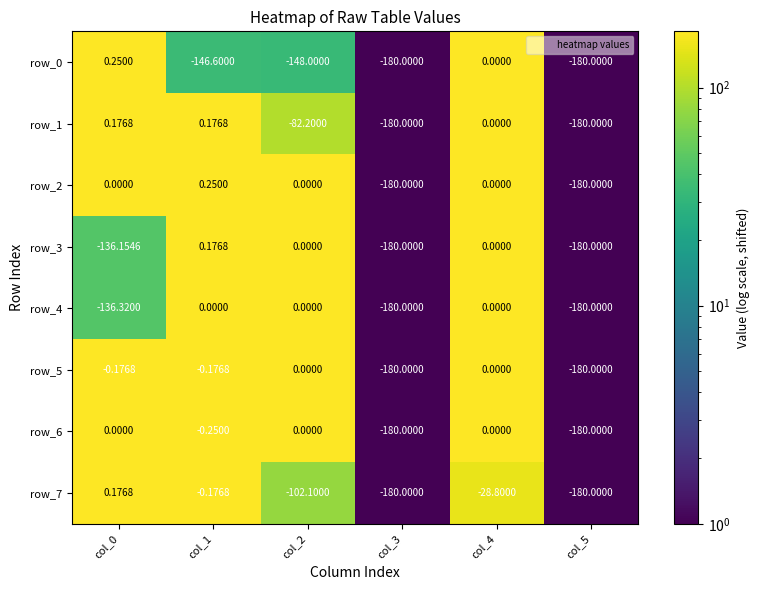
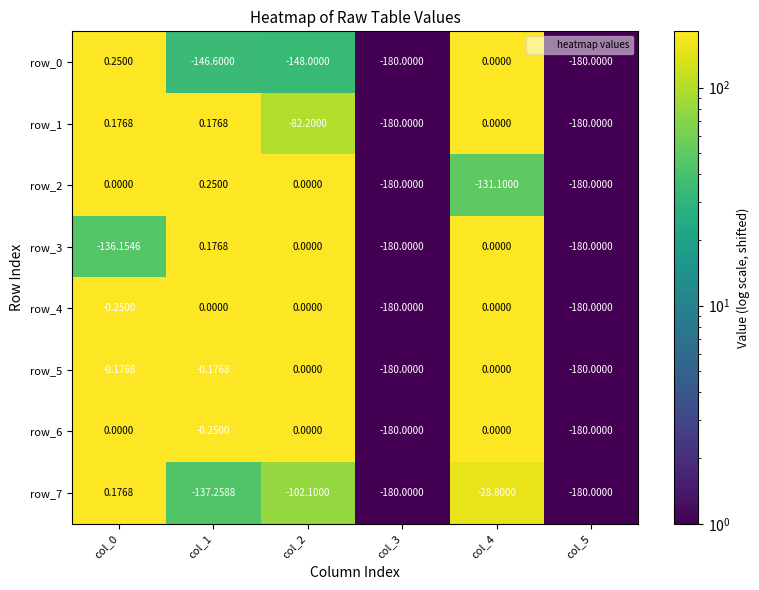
  {
    "row_0": {
      "col_0": 0.2500,
      "col_1": -146.6000,
      "col_2": -148.0000,
      "col_3": -180.0000,
      "col_4": 0.0000,
      "col_5": -180.0000
    },
    "row_1": {
      "col_0": 0.1768,
      "col_1": 0.1768,
      "col_2": -82.2000,
      "col_3": -180.0000,
      "col_4": 0.0000,
      "col_5": -180.0000
    },
    "row_2": {
      "col_0": 0.0000,
      "col_1": 0.2500,
      "col_2": 0.0000,
      "col_3": -180.0000,
-     "col_4": 0.0000,
+     "col_4": -131.1000,
      "col_5": -180.0000
    },
    "row_3": {
      "col_0": -136.1546,
      "col_1": 0.1768,
      "col_2": 0.0000,
      "col_3": -180.0000,
      "col_4": 0.0000,
      "col_5": -180.0000
    },
    "row_4": {
-     "col_0": -136.3200,
+     "col_0": -0.2500,
      "col_1": 0.0000,
      "col_2": 0.0000,
      "col_3": -180.0000,
      "col_4": 0.0000,
      "col_5": -180.0000
    },
    "row_5": {
      "col_0": -0.1768,
      "col_1": -0.1768,
      "col_2": 0.0000,
      "col_3": -180.0000,
      "col_4": 0.0000,
      "col_5": -180.0000
    },
    "row_6": {
      "col_0": 0.0000,
      "col_1": -0.2500,
      "col_2": 0.0000,
      "col_3": -180.0000,
      "col_4": 0.0000,
      "col_5": -180.0000
    },
    "row_7": {
      "col_0": 0.1768,
-     "col_1": -0.1768,
+     "col_1": -137.2588,
      "col_2": -102.1000,
      "col_3": -180.0000,
      "col_4": -28.8000,
      "col_5": -180.0000
    }
  }
